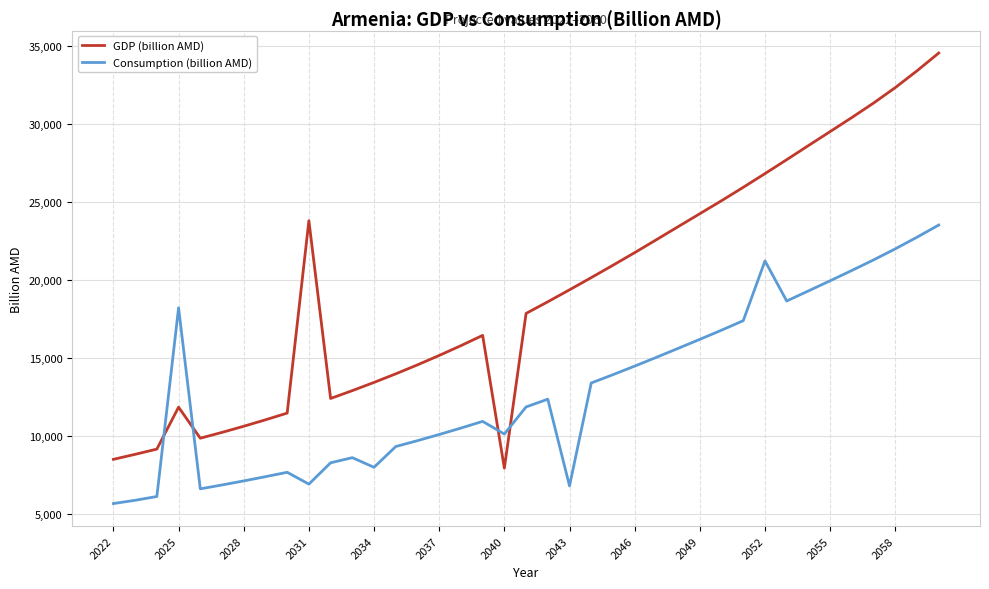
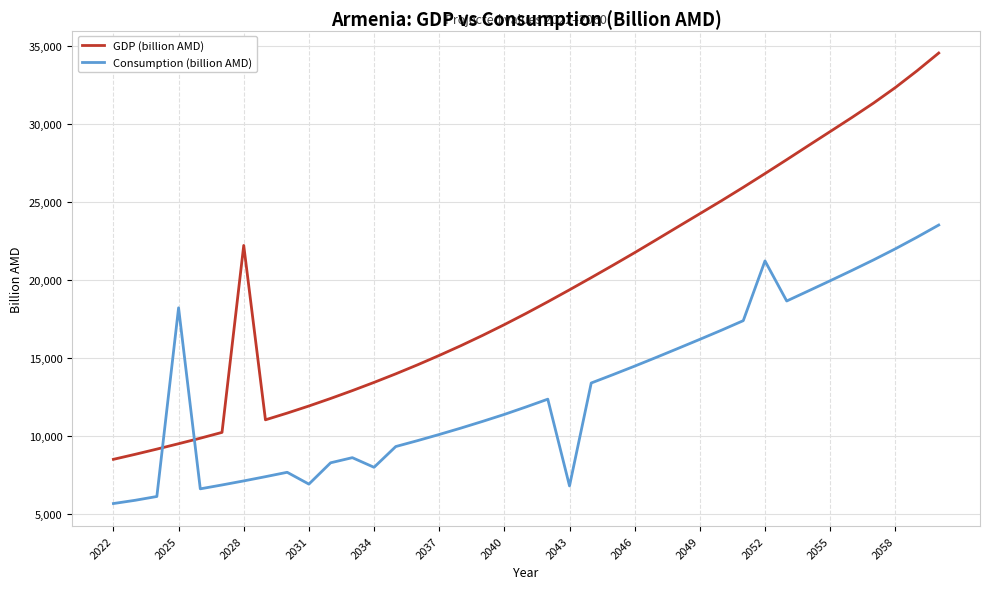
  {
    "GDP (billion AMD)": {
      "2022": "8,500",
-     "2025": "11,800",
-     "2028": "10,600",
-     "2031": "23,800",
+     "2025": "9,500",
+     "2028": "22,200",
+     "2031": "11,900",
      "2034": "13,400",
      "2037": "15,200",
-     "2040": "7,900",
+     "2040": "17,100",
      "2043": "19,400",
      "2046": "21,800",
      "2049": "24,300",
      "2052": "26,800",
      "2055": "29,500",
      "2058": "32,400"
    },
    "Consumption (billion AMD)": {
      "2022": "5,700",
      "2025": "18,200",
      "2028": "7,100",
      "2031": "6,900",
      "2034": "8,000",
      "2037": "10,100",
-     "2040": "10,100",
+     "2040": "11,400",
      "2043": "6,800",
      "2046": "14,500",
      "2049": "16,200",
      "2052": "21,200",
      "2055": "20,000",
      "2058": "22,000"
    }
  }
